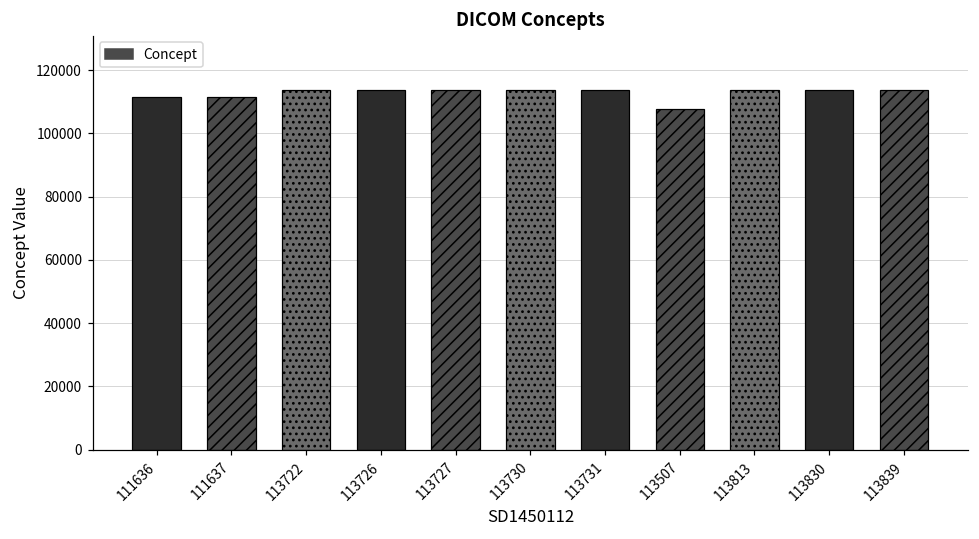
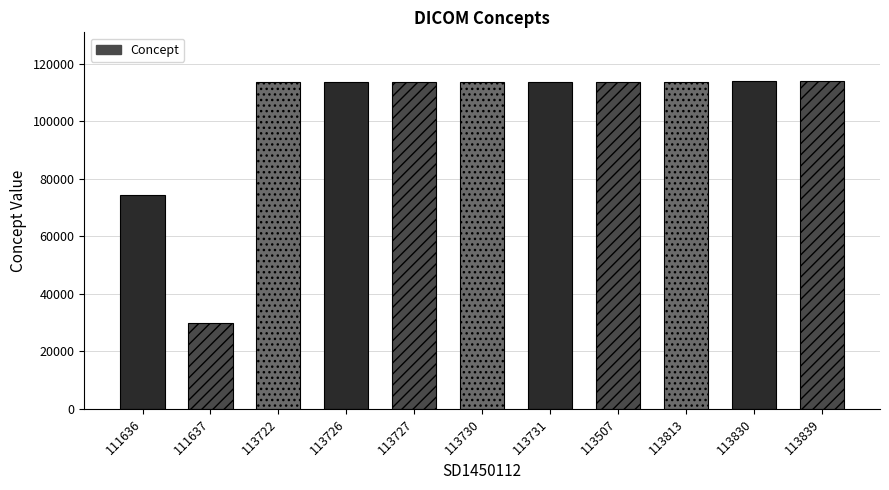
  {
-   "111636": 112000,
-   "111637": 112000,
+   "111636": 74000,
+   "111637": 30000,
    "113722": 114000,
    "113726": 114000,
    "113727": 114000,
    "113730": 114000,
    "113731": 114000,
-   "113507": 108000,
+   "113507": 114000,
    "113813": 114000,
    "113830": 114000,
    "113839": 114000
  }
